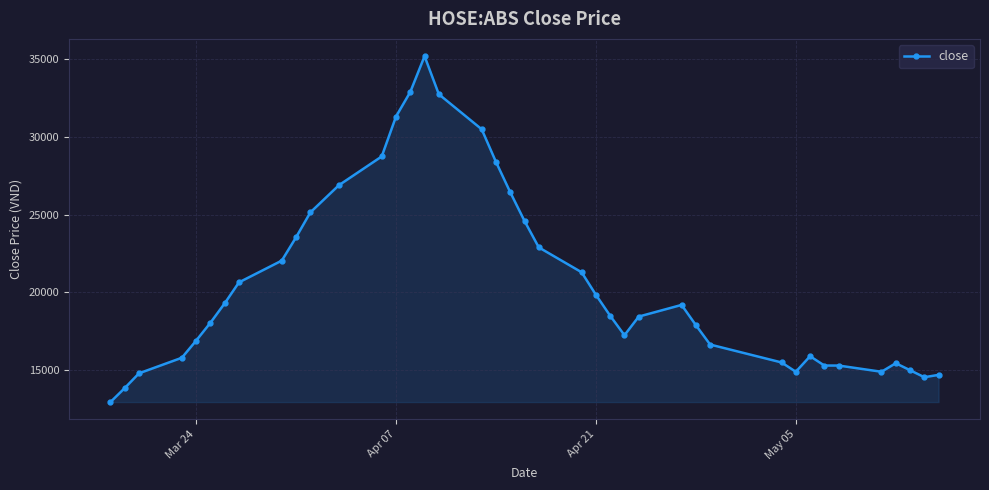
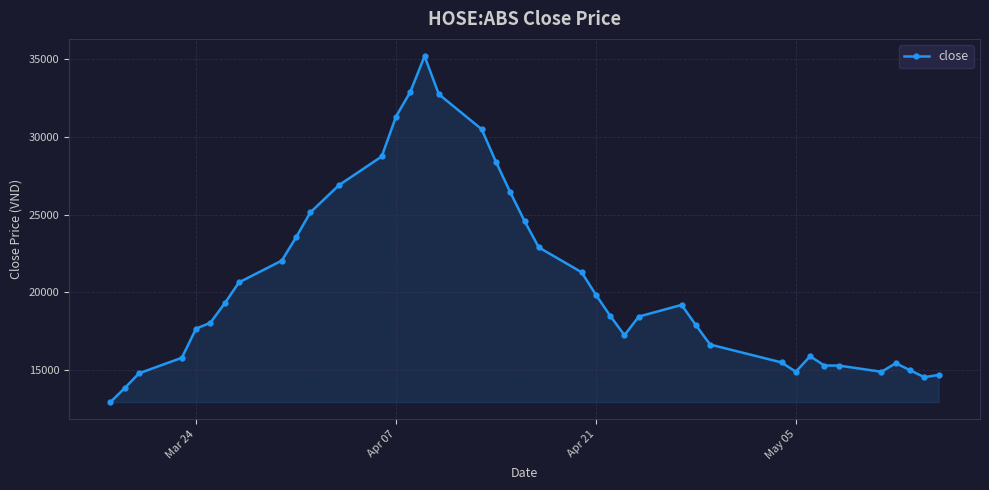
  {
-   "Mar 24": 16900,
+   "Mar 24": 17700,
    "Apr 07": 31300,
    "Apr 21": 19900,
    "May 05": 14900
  }
